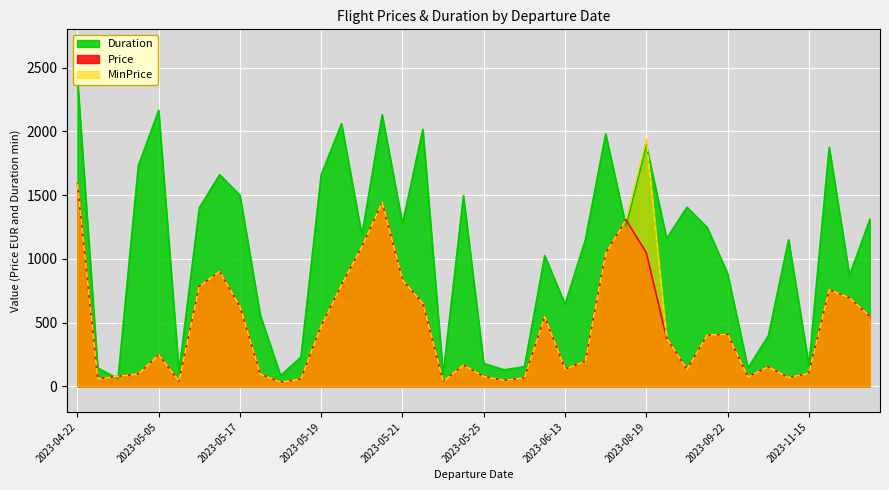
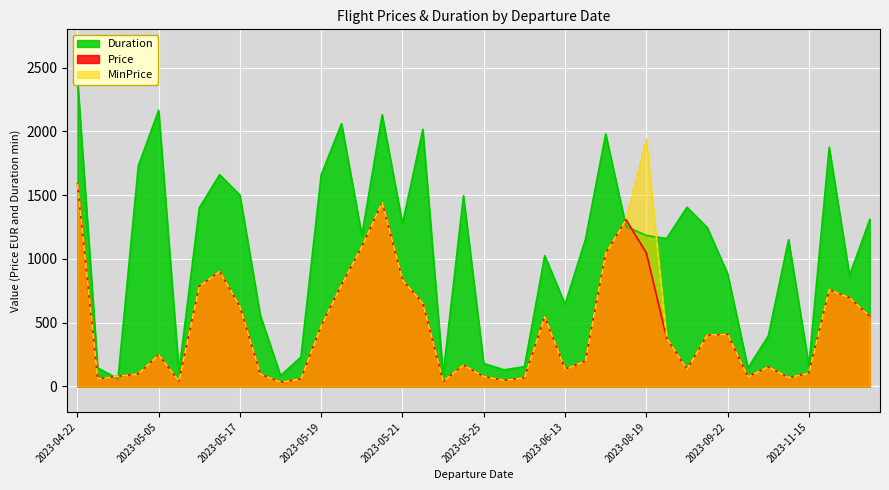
  {
    "Duration": {
-     "2023-08-19": 1890
+     "2023-08-19": 1180
    },
    "Price": {
      "2023-08-19": 1050
    },
    "MinPrice": {
      "2023-08-19": 1940
    }
  }
